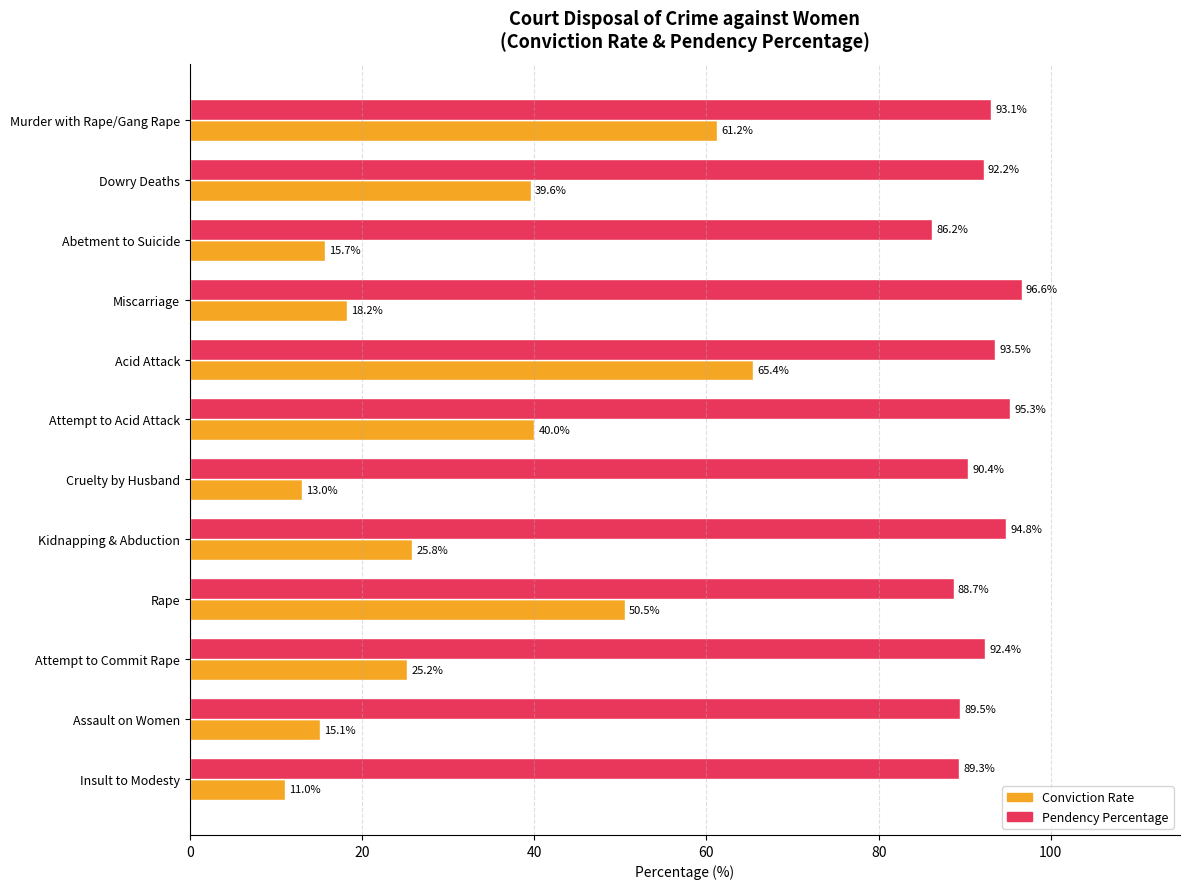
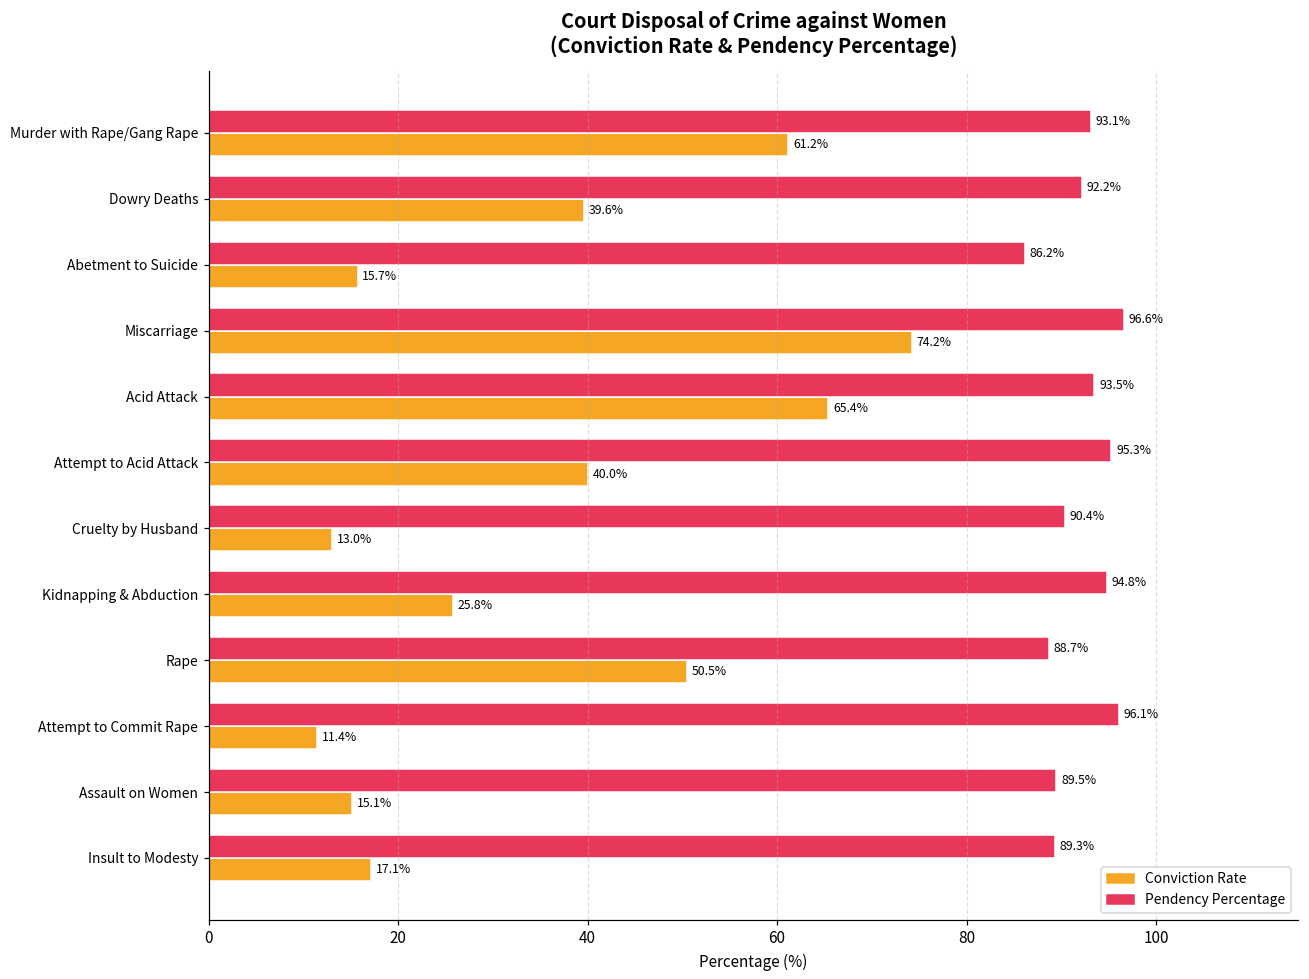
  {
    "Conviction Rate": {
      "Murder with Rape/Gang Rape": "61.2%",
      "Dowry Deaths": "39.6%",
      "Abetment to Suicide": "15.7%",
-     "Miscarriage": "18.2%",
+     "Miscarriage": "74.2%",
      "Acid Attack": "65.4%",
      "Attempt to Acid Attack": "40.0%",
      "Cruelty by Husband": "13.0%",
      "Kidnapping & Abduction": "25.8%",
      "Rape": "50.5%",
-     "Attempt to Commit Rape": "25.2%",
+     "Attempt to Commit Rape": "11.4%",
      "Assault on Women": "15.1%",
-     "Insult to Modesty": "11.0%"
+     "Insult to Modesty": "17.1%"
    },
    "Pendency Percentage": {
      "Murder with Rape/Gang Rape": "93.1%",
      "Dowry Deaths": "92.2%",
      "Abetment to Suicide": "86.2%",
      "Miscarriage": "96.6%",
      "Acid Attack": "93.5%",
      "Attempt to Acid Attack": "95.3%",
      "Cruelty by Husband": "90.4%",
      "Kidnapping & Abduction": "94.8%",
      "Rape": "88.7%",
-     "Attempt to Commit Rape": "92.4%",
+     "Attempt to Commit Rape": "96.1%",
      "Assault on Women": "89.5%",
      "Insult to Modesty": "89.3%"
    }
  }
